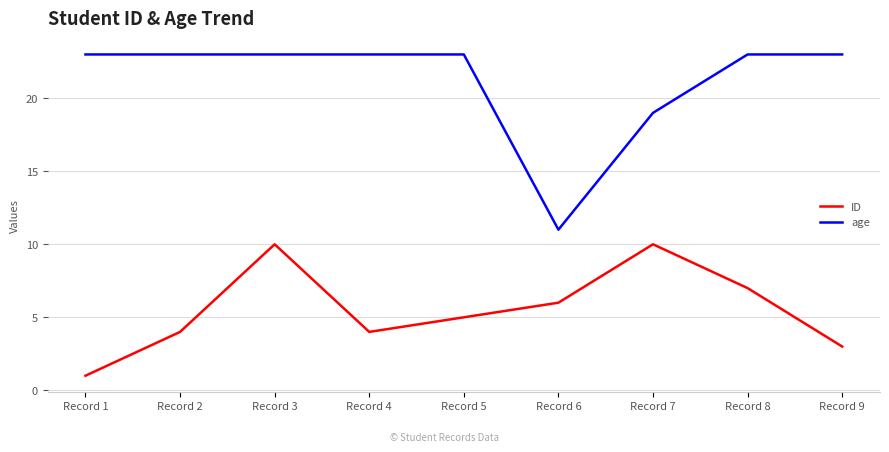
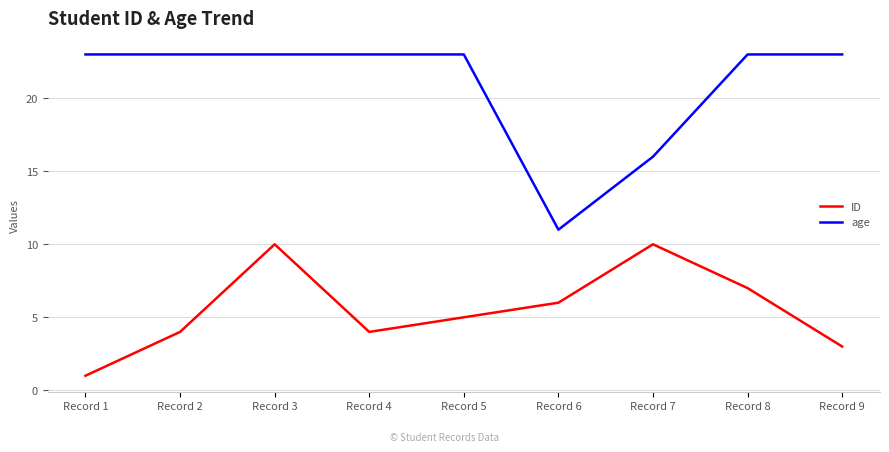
  {
    "ID": {
      "Record 1": 1,
      "Record 2": 4,
      "Record 3": 10,
      "Record 4": 4,
      "Record 5": 5,
      "Record 6": 6,
      "Record 7": 10,
      "Record 8": 7,
      "Record 9": 3
    },
    "age": {
      "Record 1": 23,
      "Record 2": 23,
      "Record 3": 23,
      "Record 4": 23,
      "Record 5": 23,
      "Record 6": 11,
-     "Record 7": 19,
+     "Record 7": 16,
      "Record 8": 23,
      "Record 9": 23
    }
  }
